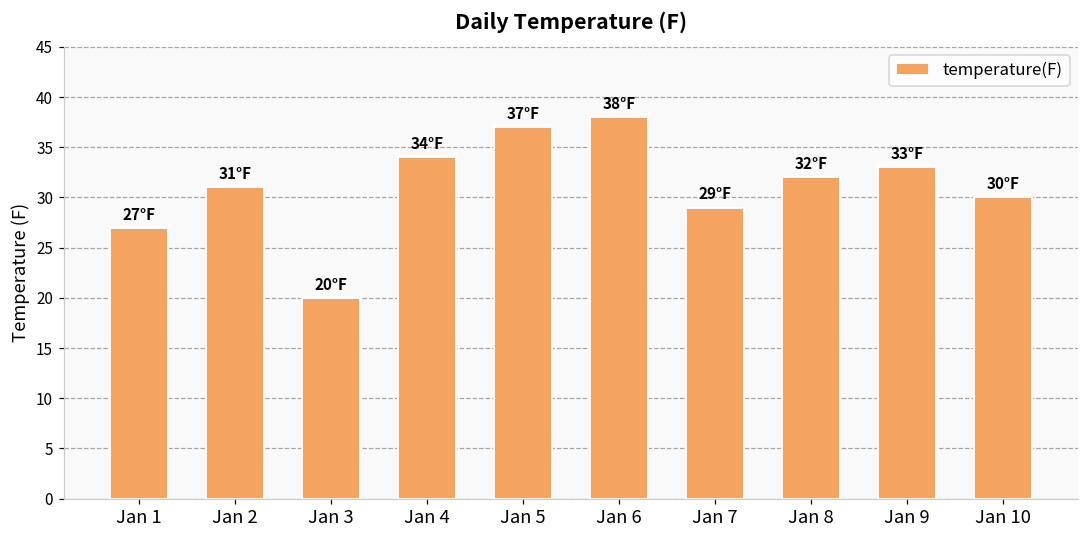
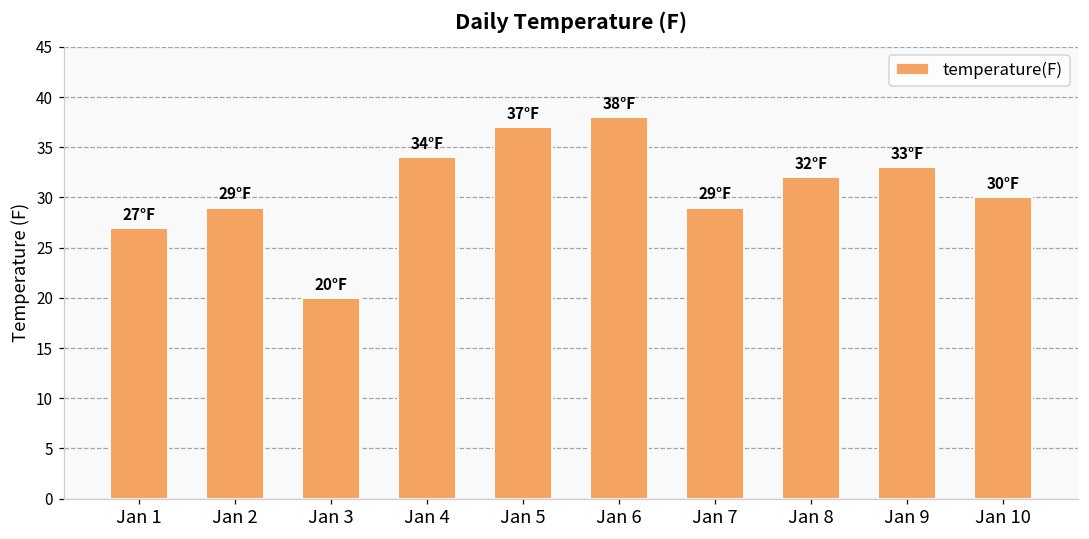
  {
    "Jan 1": "27°F",
-   "Jan 2": "31°F",
+   "Jan 2": "29°F",
    "Jan 3": "20°F",
    "Jan 4": "34°F",
    "Jan 5": "37°F",
    "Jan 6": "38°F",
    "Jan 7": "29°F",
    "Jan 8": "32°F",
    "Jan 9": "33°F",
    "Jan 10": "30°F"
  }
